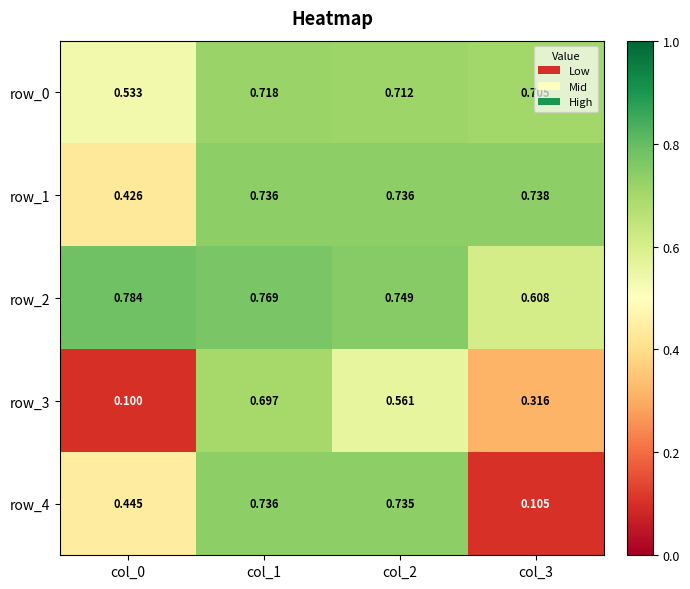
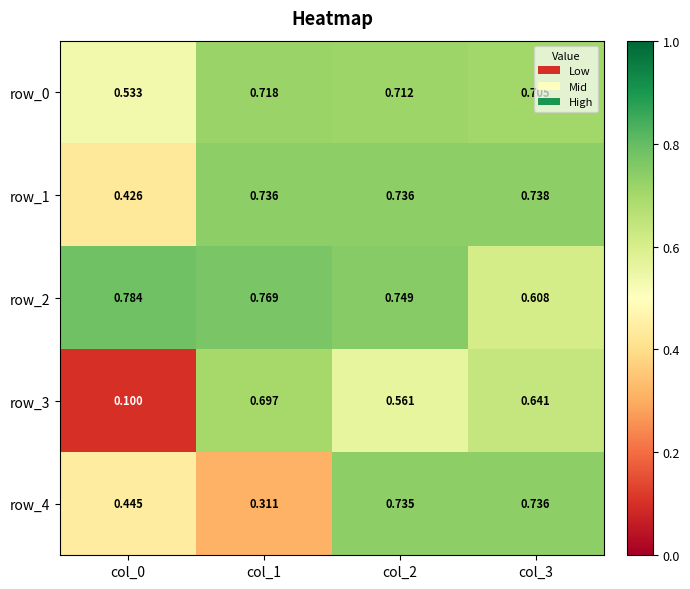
  {
    "row_0": {
      "col_0": 0.533,
      "col_1": 0.718,
      "col_2": 0.712
    },
    "row_1": {
      "col_0": 0.426,
      "col_1": 0.736,
      "col_2": 0.736,
      "col_3": 0.738
    },
    "row_2": {
      "col_0": 0.784,
      "col_1": 0.769,
      "col_2": 0.749,
      "col_3": 0.608
    },
    "row_3": {
      "col_0": 0.100,
      "col_1": 0.697,
      "col_2": 0.561,
-     "col_3": 0.316
+     "col_3": 0.641
    },
    "row_4": {
      "col_0": 0.445,
-     "col_1": 0.736,
+     "col_1": 0.311,
      "col_2": 0.735,
-     "col_3": 0.105
+     "col_3": 0.736
    }
  }
